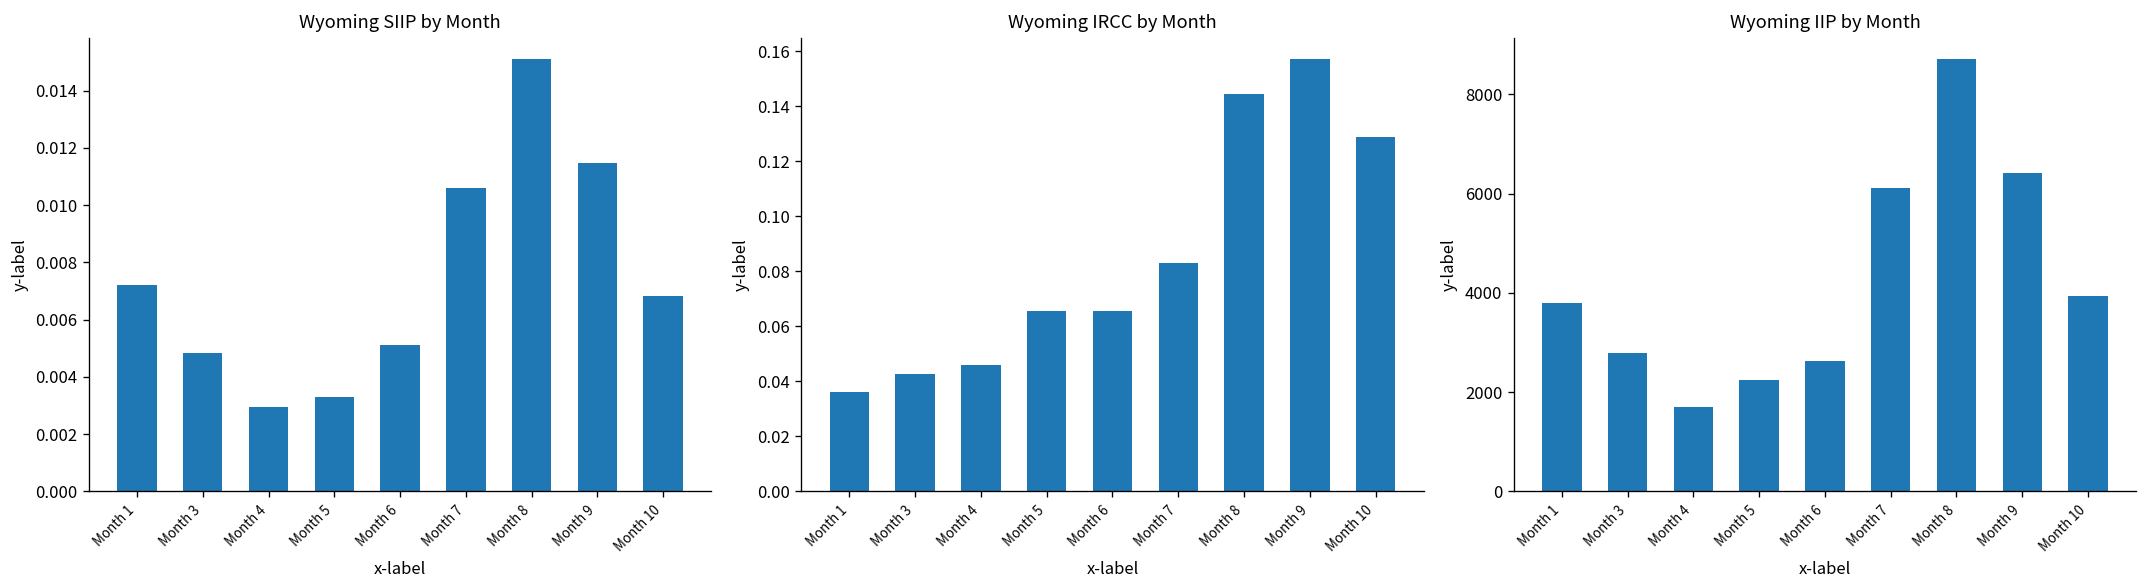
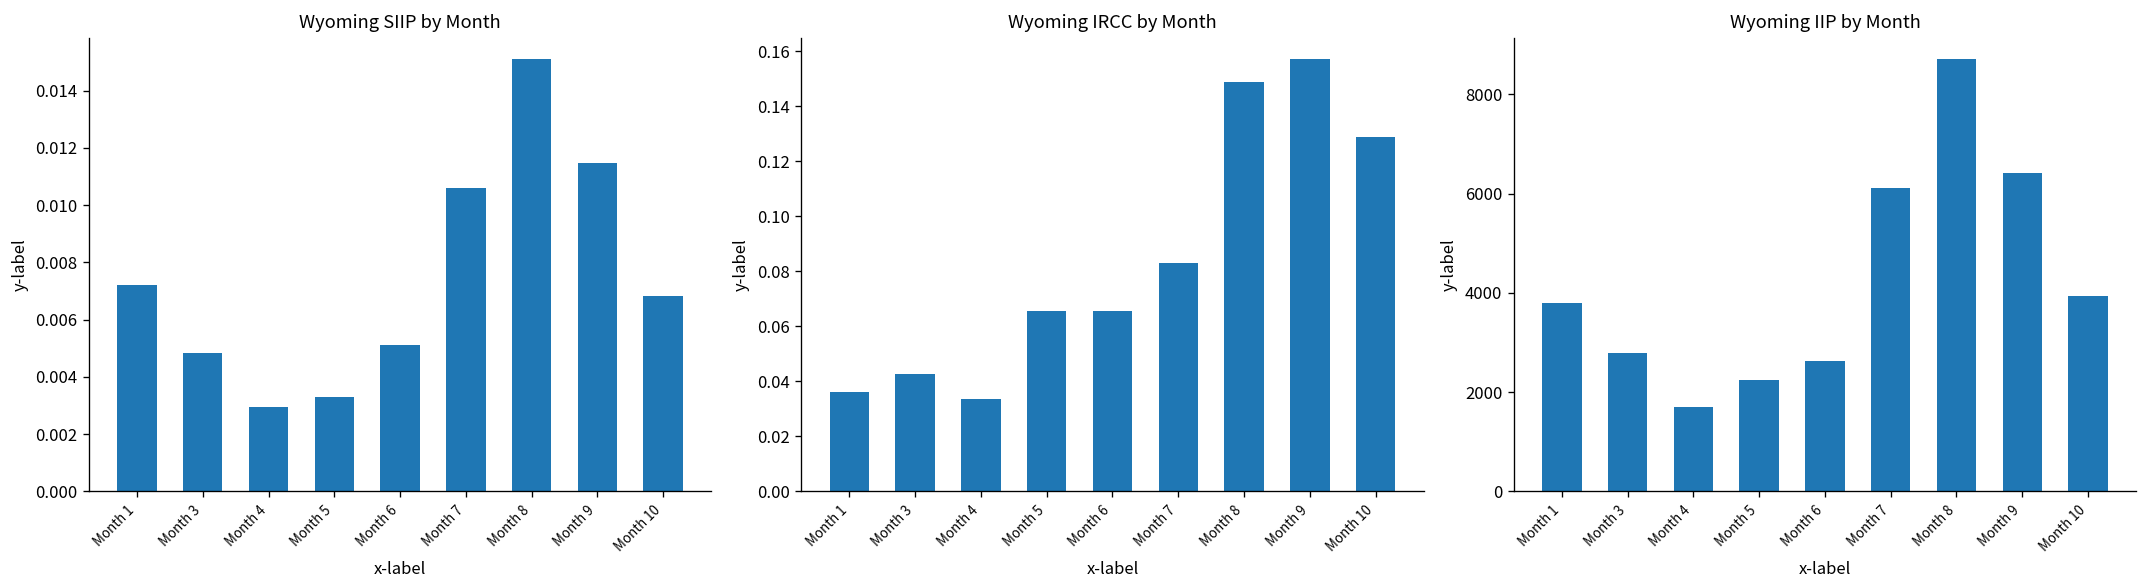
  {
    "Wyoming SIIP by Month": {
      "Month 1": 0.0072,
      "Month 3": 0.0048,
      "Month 4": 0.0029,
      "Month 5": 0.0033,
      "Month 6": 0.0051,
      "Month 7": 0.0106,
      "Month 8": 0.0151,
      "Month 9": 0.0115,
      "Month 10": 0.0068
    },
    "Wyoming IRCC by Month": {
      "Month 1": 0.036,
      "Month 3": 0.043,
-     "Month 4": 0.046,
+     "Month 4": 0.034,
      "Month 5": 0.065,
      "Month 6": 0.066,
      "Month 7": 0.083,
-     "Month 8": 0.144,
+     "Month 8": 0.149,
      "Month 9": 0.157,
      "Month 10": 0.129
    },
    "Wyoming IIP by Month": {
      "Month 1": 3800,
      "Month 3": 2800,
      "Month 4": 1700,
      "Month 5": 2200,
      "Month 6": 2600,
      "Month 7": 6100,
      "Month 8": 8700,
      "Month 9": 6400,
      "Month 10": 3900
    }
  }
